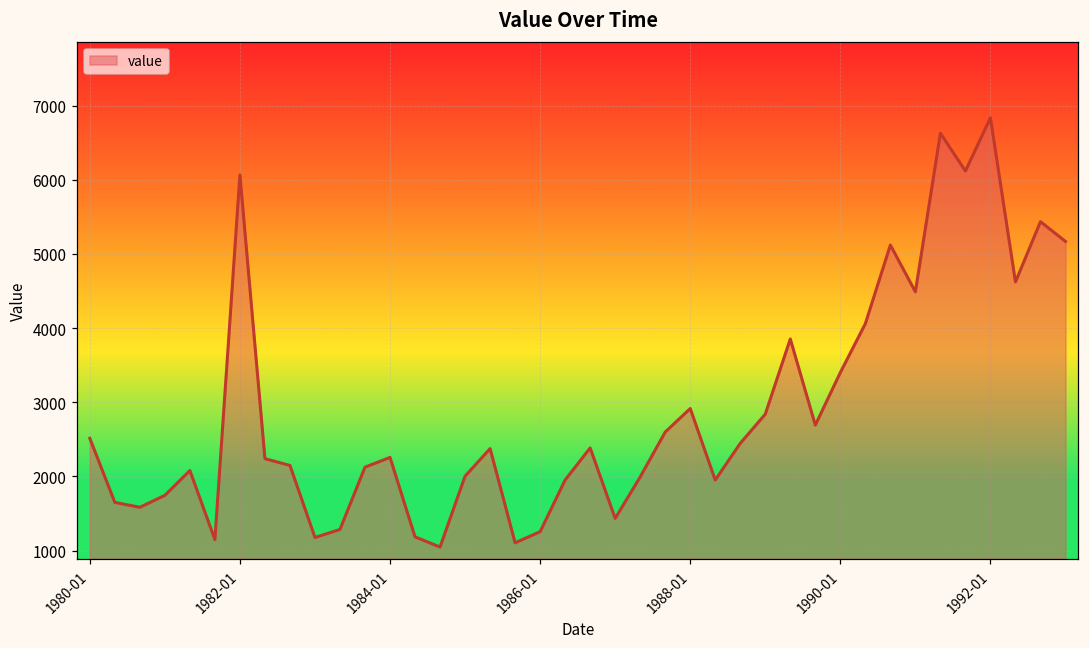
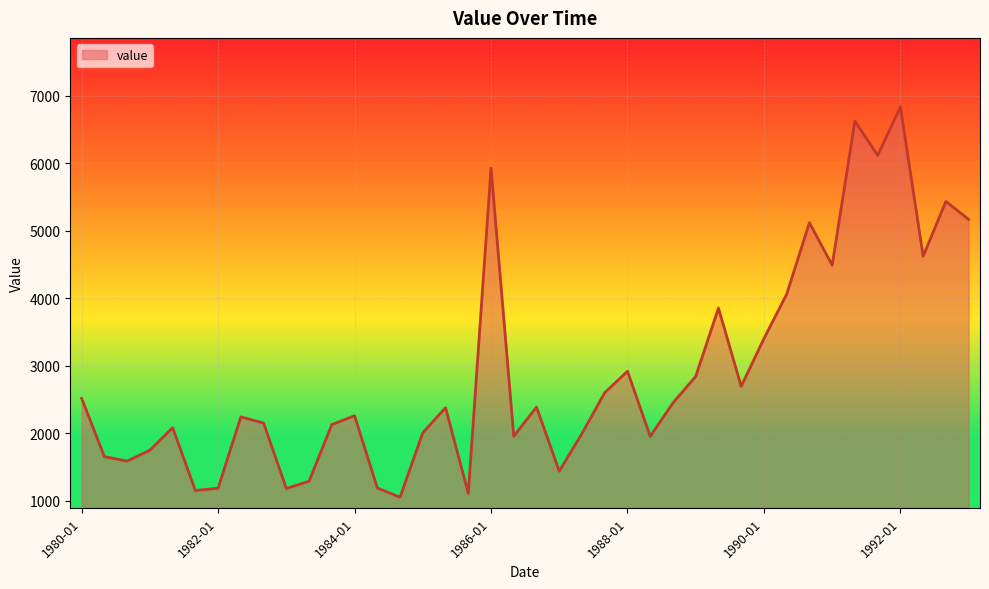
  {
    "1980-01": 2500,
-   "1982-01": 6100,
+   "1982-01": 1200,
    "1984-01": 2300,
-   "1986-01": 1300,
+   "1986-01": 5900,
    "1988-01": 2900,
    "1990-01": 3400,
    "1992-01": 6800
  }
